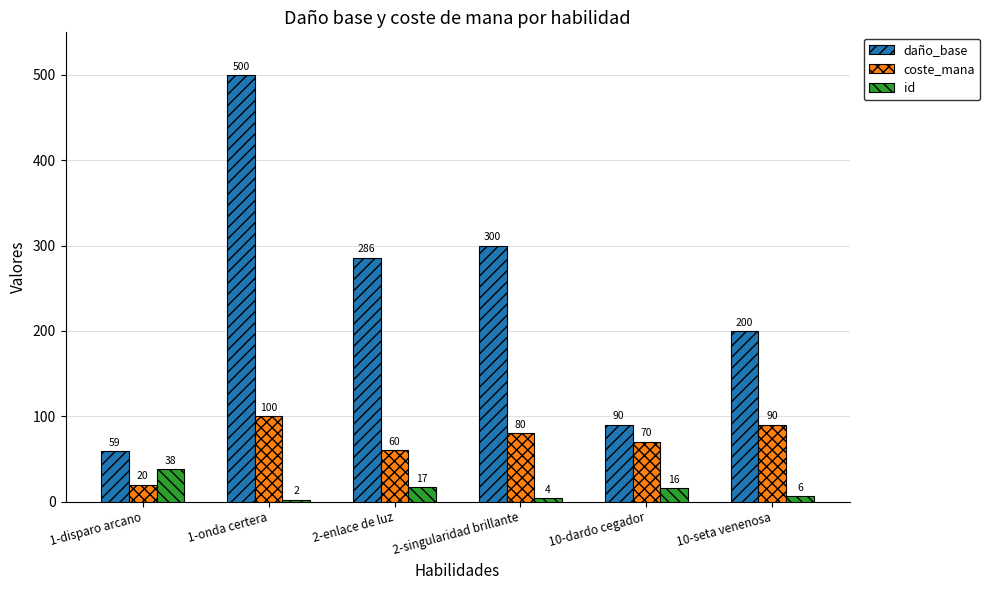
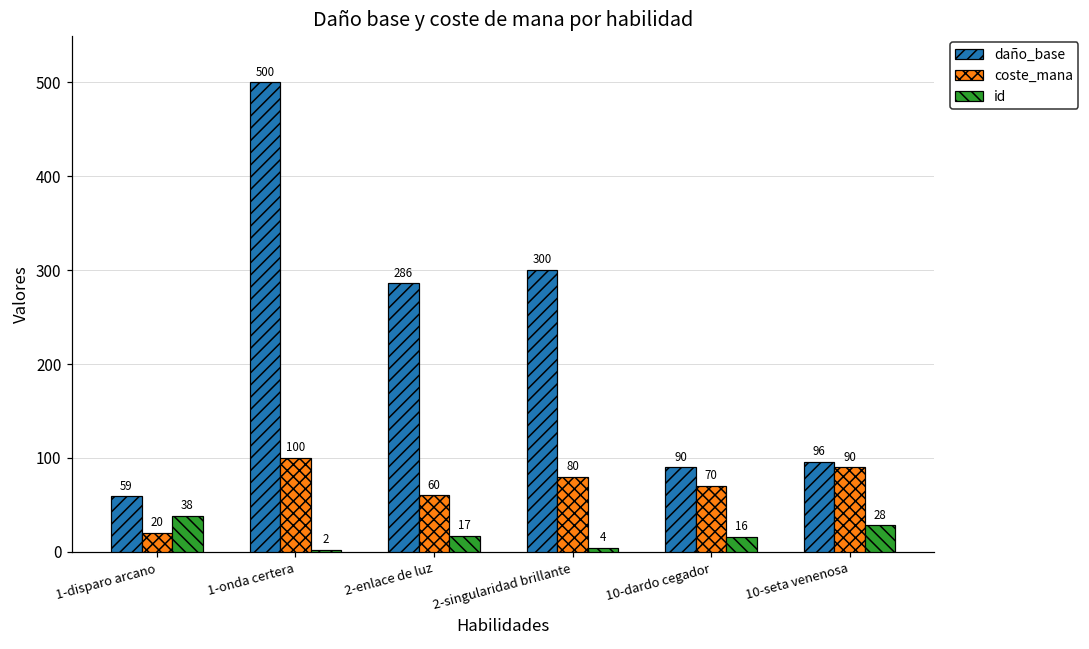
  {
    "daño_base": {
      "1-disparo arcano": 59,
      "1-onda certera": 500,
      "2-enlace de luz": 286,
      "2-singularidad brillante": 300,
      "10-dardo cegador": 90,
-     "10-seta venenosa": 200
+     "10-seta venenosa": 96
    },
    "coste_mana": {
      "1-disparo arcano": 20,
      "1-onda certera": 100,
      "2-enlace de luz": 60,
      "2-singularidad brillante": 80,
      "10-dardo cegador": 70,
      "10-seta venenosa": 90
    },
    "id": {
      "1-disparo arcano": 38,
      "1-onda certera": 2,
      "2-enlace de luz": 17,
      "2-singularidad brillante": 4,
      "10-dardo cegador": 16,
-     "10-seta venenosa": 6
+     "10-seta venenosa": 28
    }
  }
